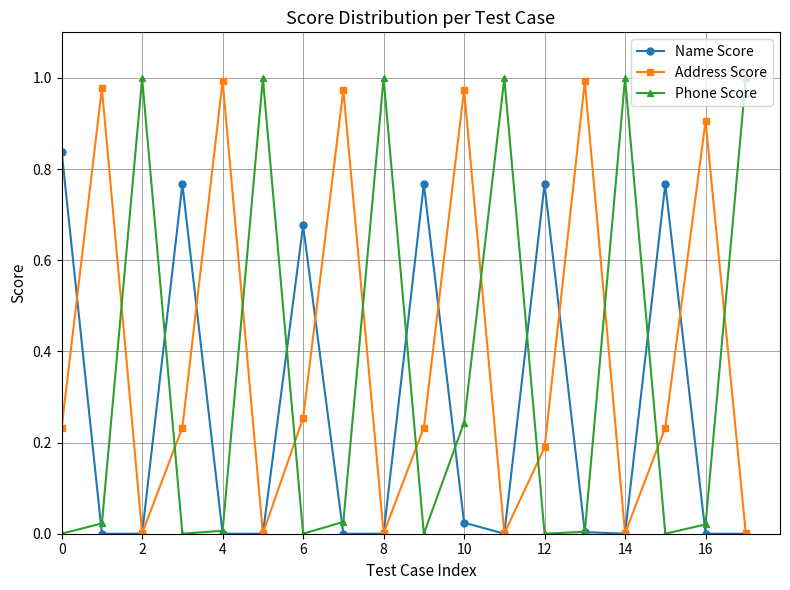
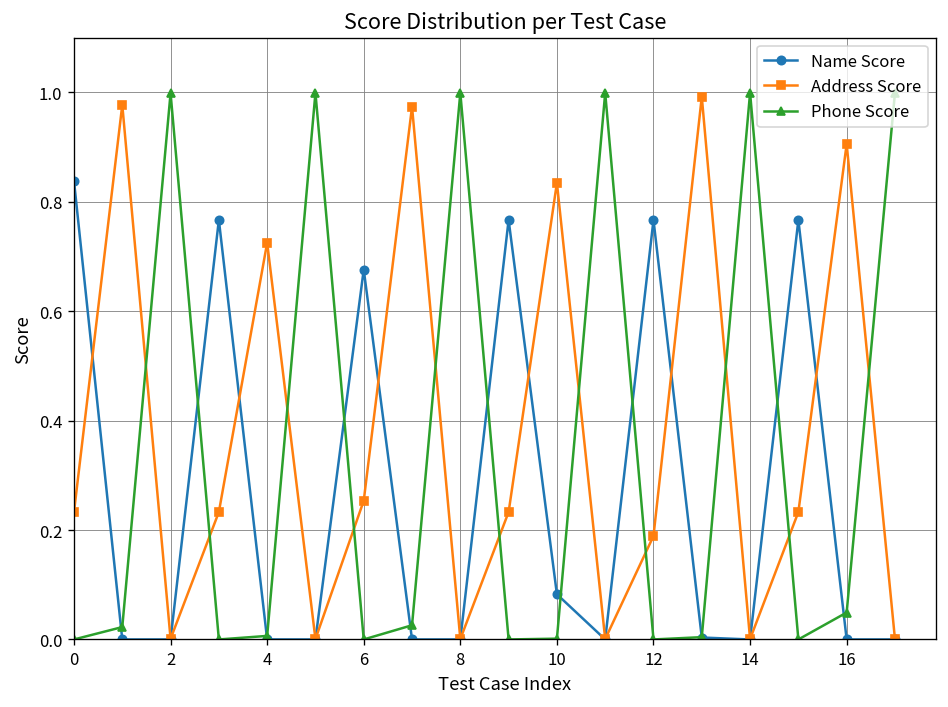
  {
    "Name Score": {
      "0": 0.84,
      "4": 0.00,
      "6": 0.68,
-     "10": 0.02,
+     "10": 0.08,
      "12": 0.77,
      "16": 0.00
    },
    "Address Score": {
      "0": 0.23,
-     "4": 0.99,
+     "4": 0.73,
      "6": 0.25,
-     "10": 0.97,
+     "10": 0.83,
      "12": 0.19,
      "16": 0.91
    },
    "Phone Score": {
      "0": 0.00,
      "2": 1.00,
      "4": 0.01,
      "6": 0.00,
      "8": 1.00,
-     "10": 0.24,
+     "10": 0.00,
      "12": 0.00,
      "14": 1.00,
-     "16": 0.02
+     "16": 0.05
    }
  }
